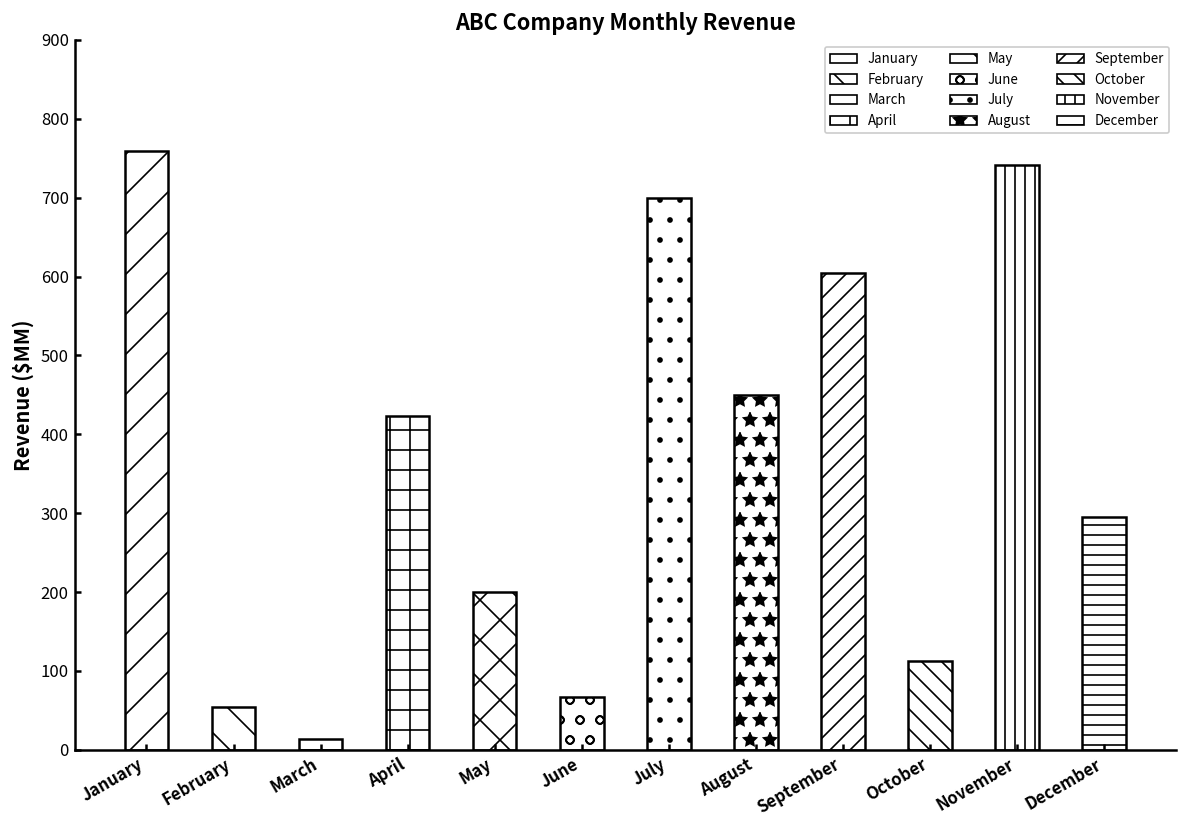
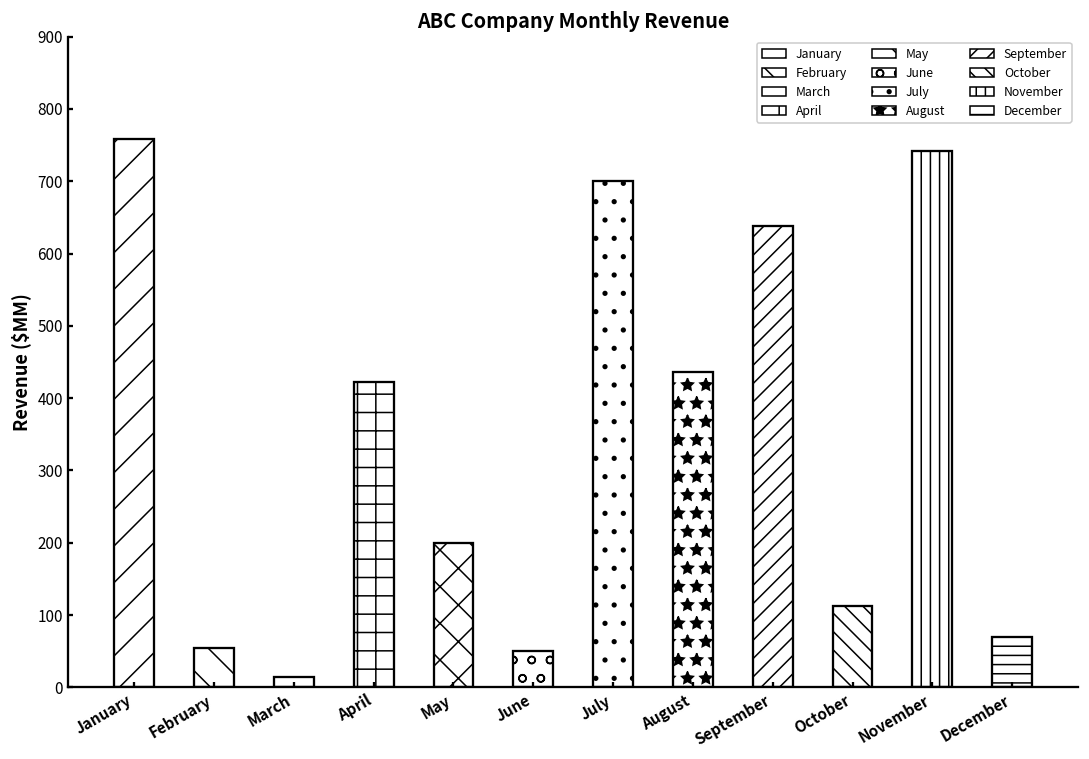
  {
    "January": 760,
    "February": 50,
    "March": 10,
    "April": 420,
    "May": 200,
-   "June": 70,
+   "June": 50,
    "July": 700,
-   "August": 450,
-   "September": 610,
+   "August": 440,
+   "September": 640,
    "October": 110,
    "November": 740,
-   "December": 300
+   "December": 70
  }
